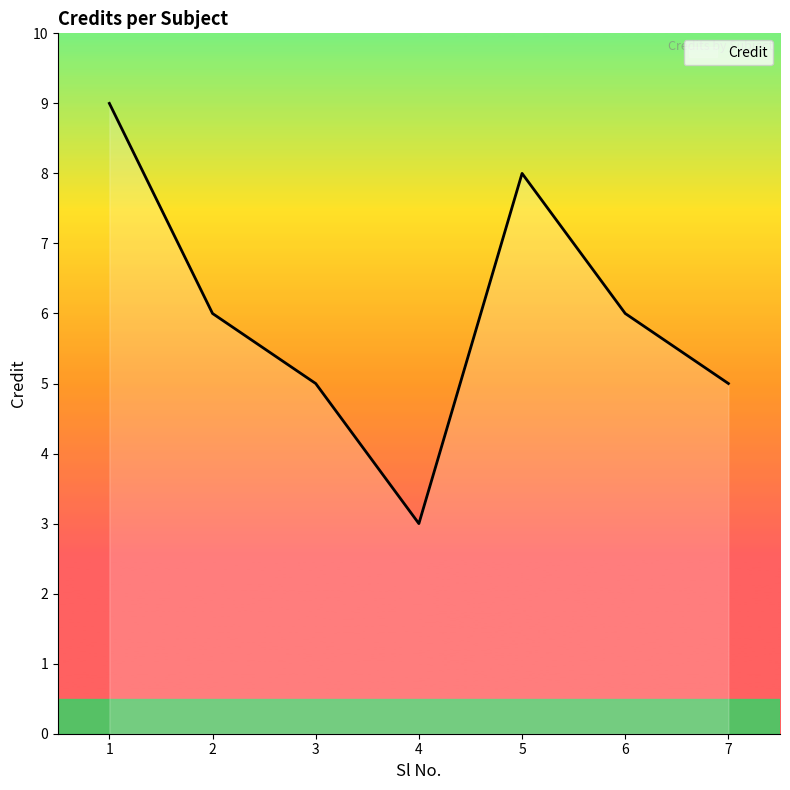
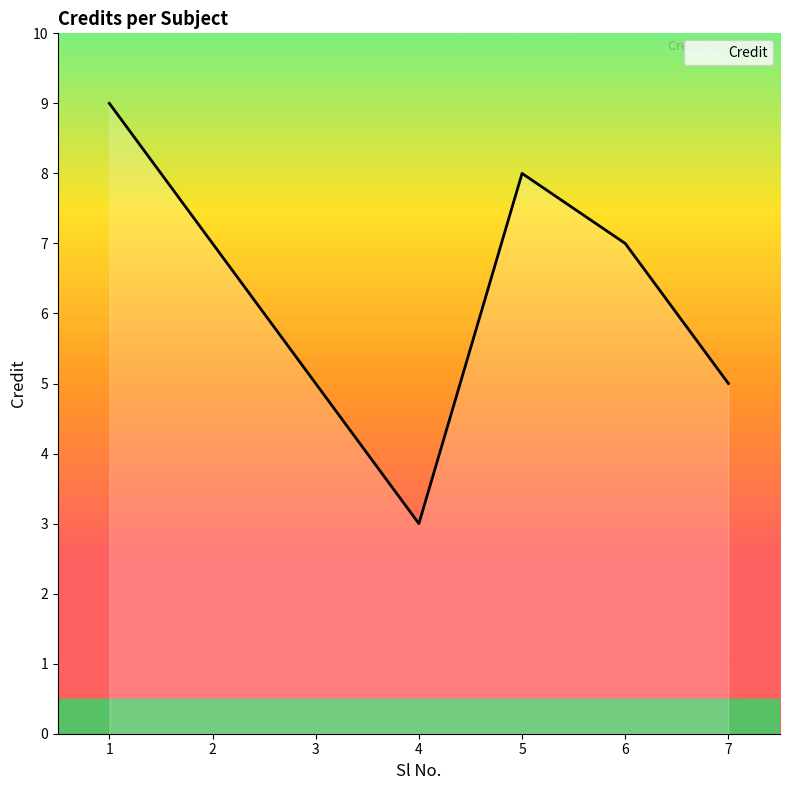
  {
    "1": 9,
-   "2": 6,
+   "2": 7,
    "3": 5,
    "4": 3,
    "5": 8,
-   "6": 6,
+   "6": 7,
    "7": 5
  }
